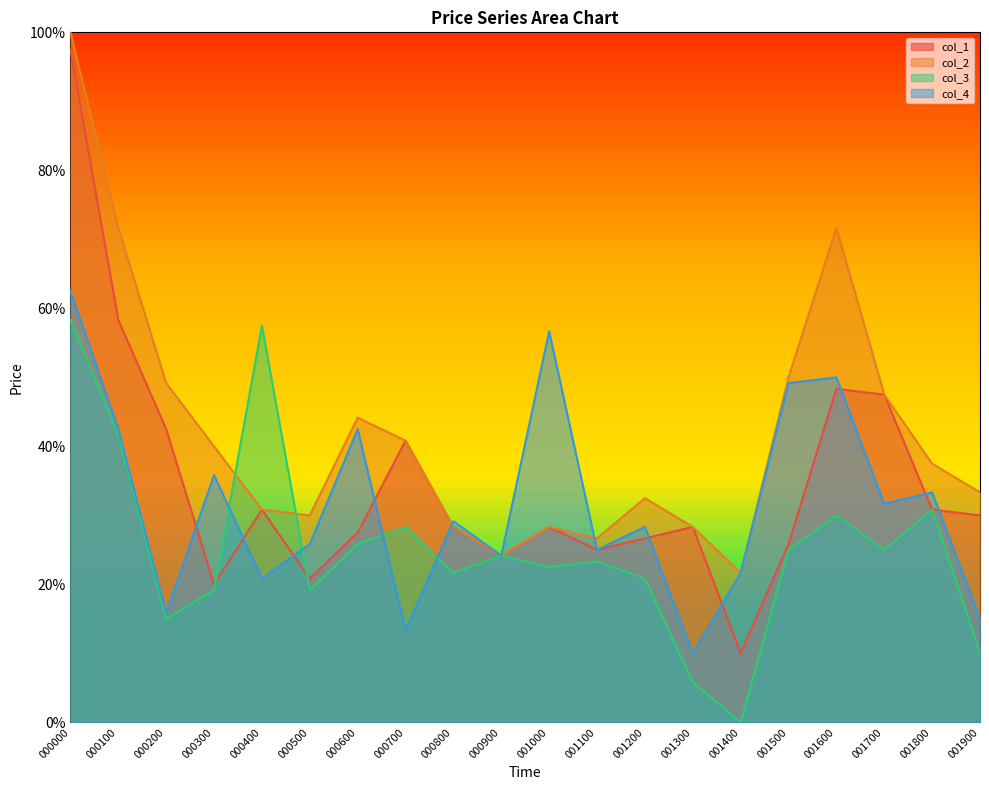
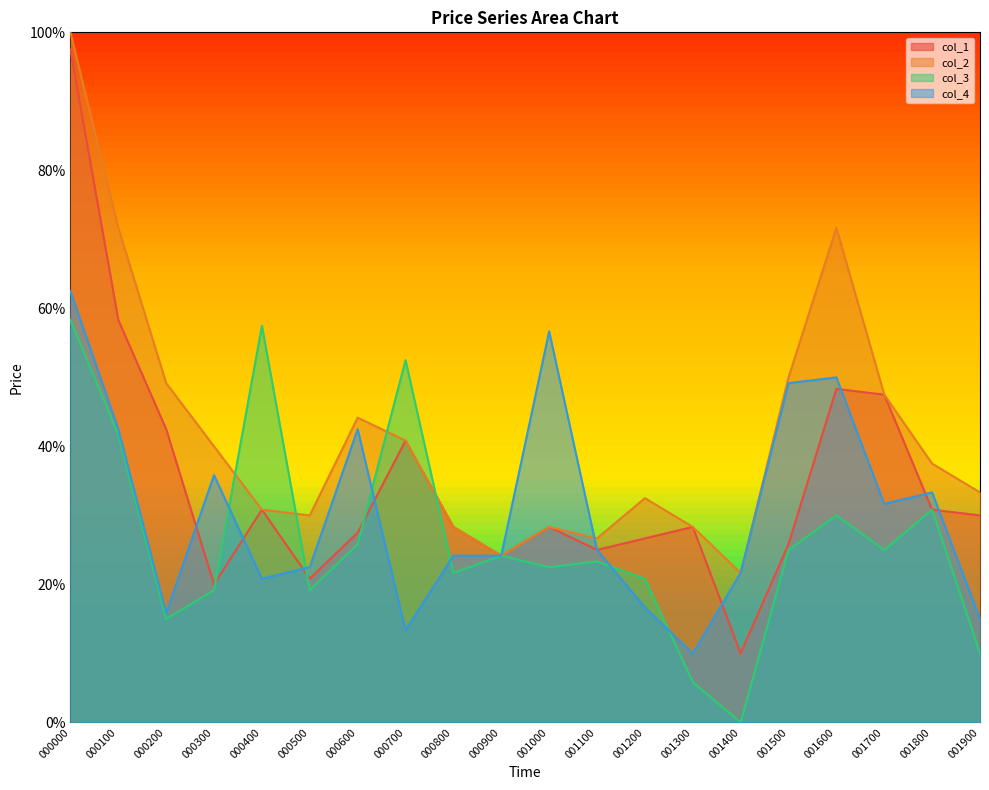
  {
    "col_3": {
      "000000": "58%",
      "000100": "42%",
      "000200": "15%",
      "000300": "19%",
      "000400": "58%",
      "000500": "19%",
      "000600": "26%",
-     "000700": "28%",
+     "000700": "52%",
      "000800": "22%",
      "001000": "22%",
      "001100": "23%",
      "001200": "21%",
      "001300": "6%",
      "001400": "0%",
      "001500": "25%",
      "001600": "30%",
      "001700": "25%",
      "001900": "10%"
    },
    "col_4": {
      "000000": "62%",
      "000100": "42%",
      "000200": "16%",
      "000300": "36%",
      "000400": "21%",
-     "000500": "26%",
+     "000500": "22%",
      "000600": "42%",
      "000700": "13%",
-     "000800": "29%",
+     "000800": "24%",
      "001000": "57%",
-     "001200": "28%",
+     "001200": "17%",
      "001300": "10%",
      "001500": "49%",
      "001600": "50%",
      "001700": "32%",
      "001800": "33%",
      "001900": "15%"
    }
  }
